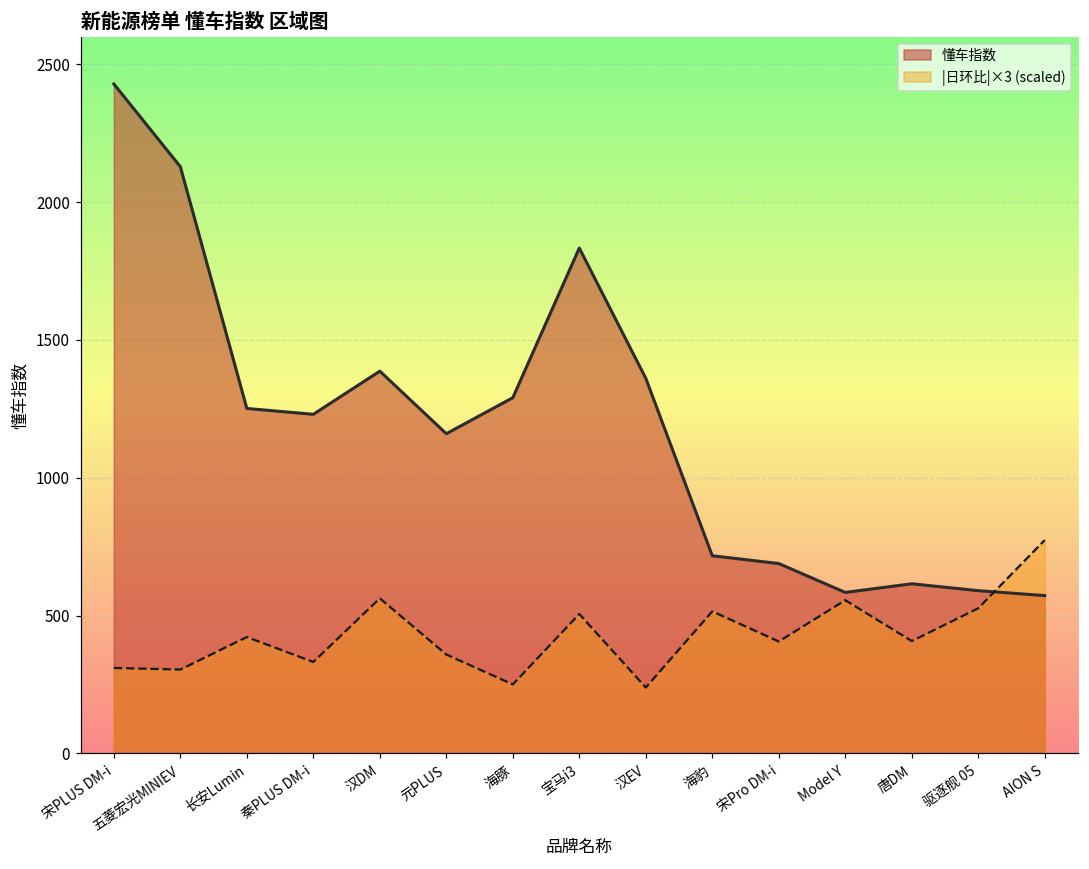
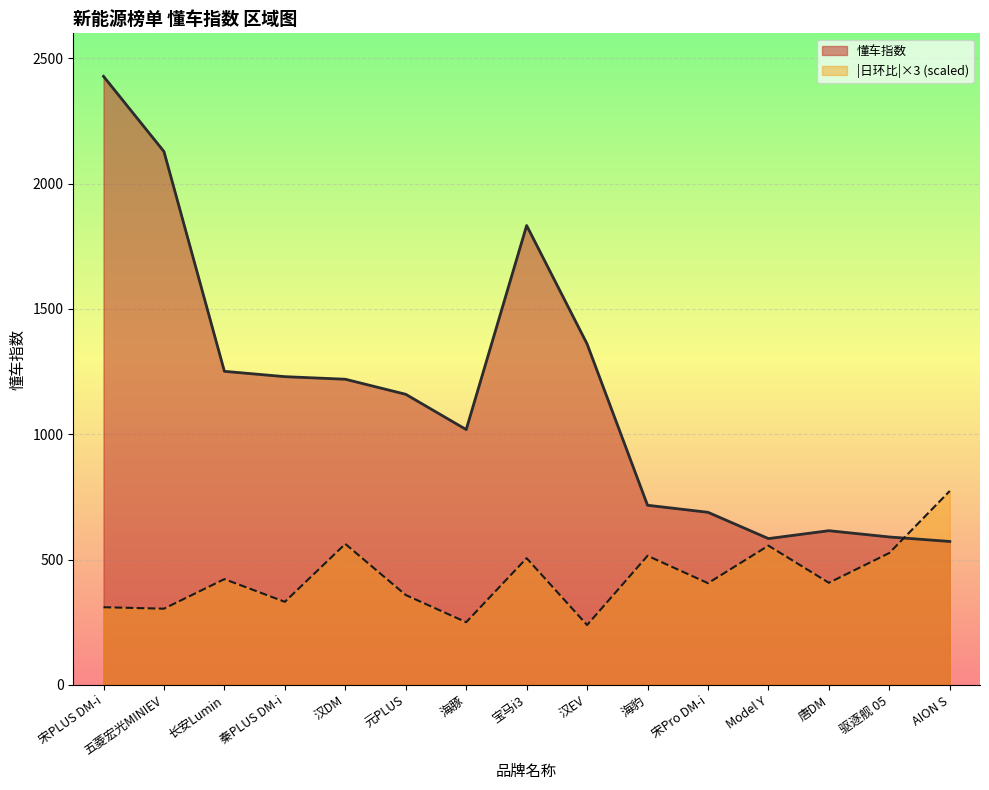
  {
    "懂车指数": {
      "宋PLUS DM-i": 2430,
      "五菱宏光MINIEV": 2130,
      "长安Lumin": 1250,
      "秦PLUS DM-i": 1230,
-     "汉DM": 1390,
+     "汉DM": 1220,
      "元PLUS": 1160,
-     "海豚": 1290,
+     "海豚": 1020,
      "宝马i3": 1830,
      "汉EV": 1360,
      "海豹": 720,
      "宋Pro DM-i": 690,
      "Model Y": 580,
      "唐DM": 620,
      "驱逐舰 05": 590,
      "AION S": 570
    },
    "|日环比|×3 (scaled)": {
      "宋PLUS DM-i": 310,
      "五菱宏光MINIEV": 300,
      "长安Lumin": 420,
      "秦PLUS DM-i": 330,
      "汉DM": 560,
      "元PLUS": 360,
      "海豚": 250,
      "宝马i3": 510,
      "汉EV": 240,
      "海豹": 520,
      "宋Pro DM-i": 410,
      "Model Y": 560,
      "唐DM": 410,
      "驱逐舰 05": 530,
      "AION S": 770
    }
  }
